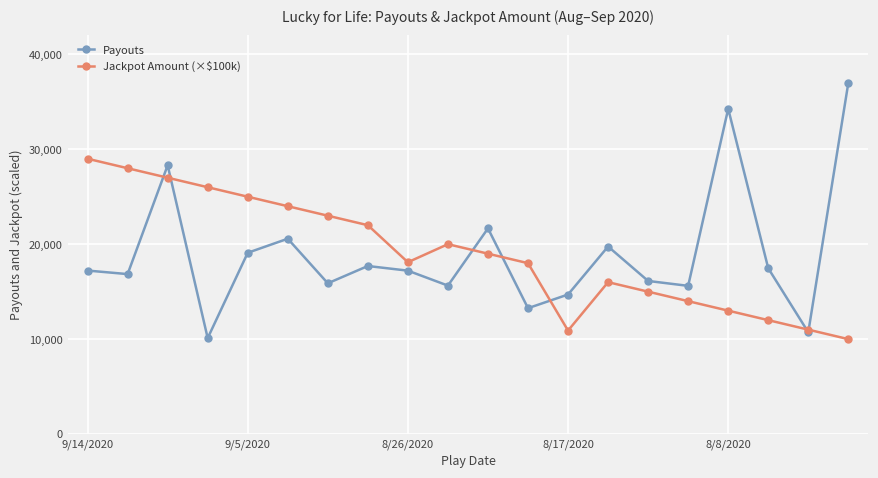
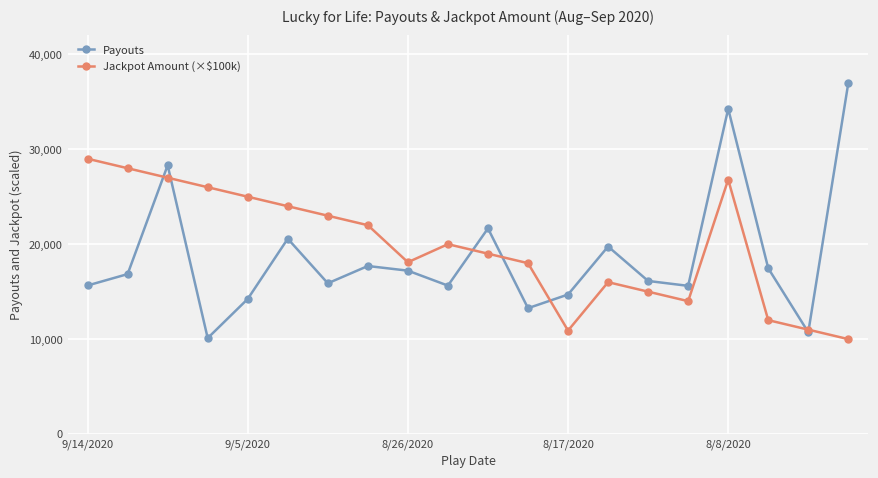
  {
    "Payouts": {
-     "9/14/2020": "17,000",
-     "9/5/2020": "19,000",
+     "9/14/2020": "16,000",
+     "9/5/2020": "14,000",
      "8/26/2020": "17,000",
      "8/17/2020": "15,000",
      "8/8/2020": "34,000"
    },
    "Jackpot Amount (×$100k)": {
      "9/14/2020": "29,000",
      "9/5/2020": "25,000",
      "8/26/2020": "18,000",
      "8/17/2020": "11,000",
-     "8/8/2020": "13,000"
+     "8/8/2020": "27,000"
    }
  }
